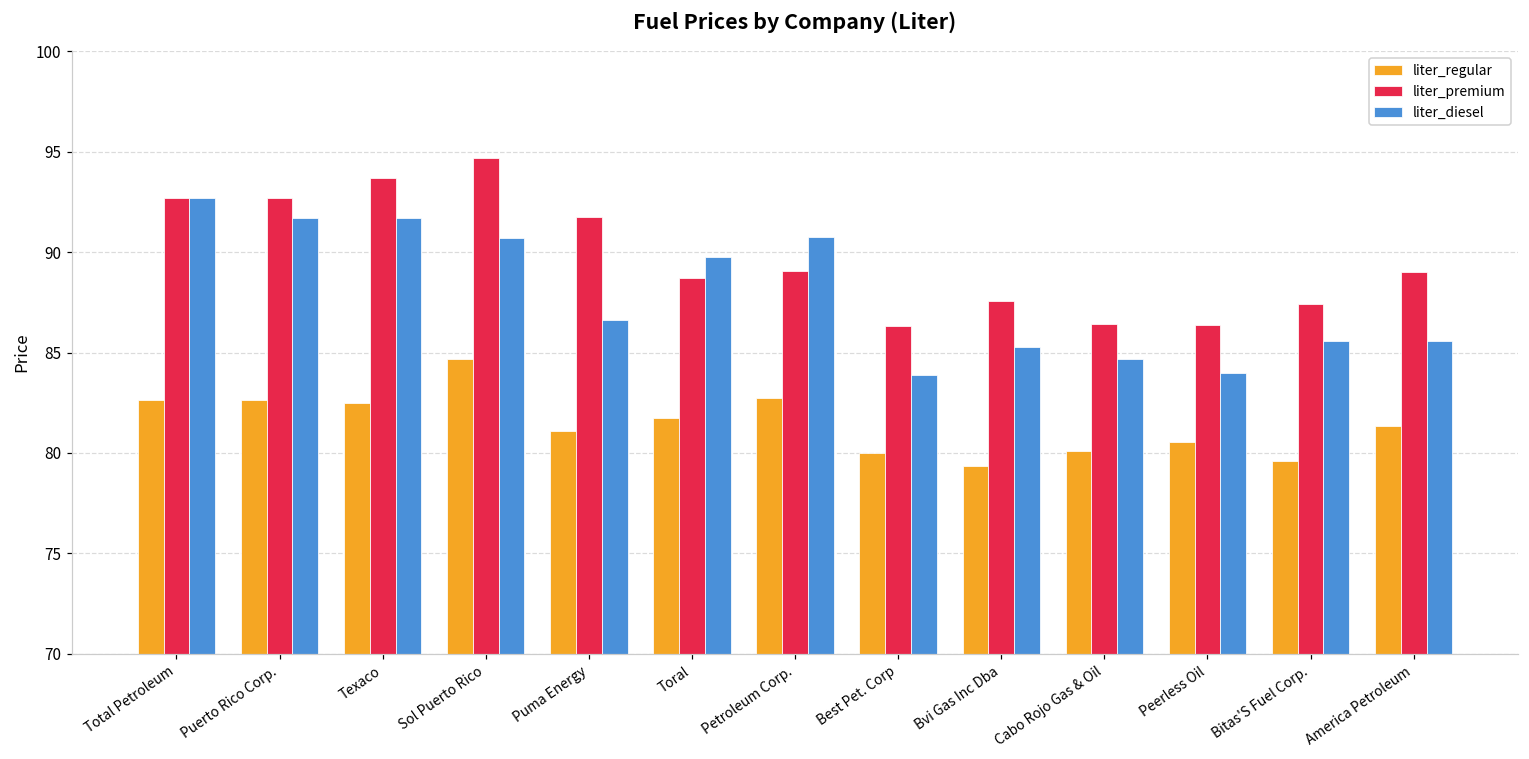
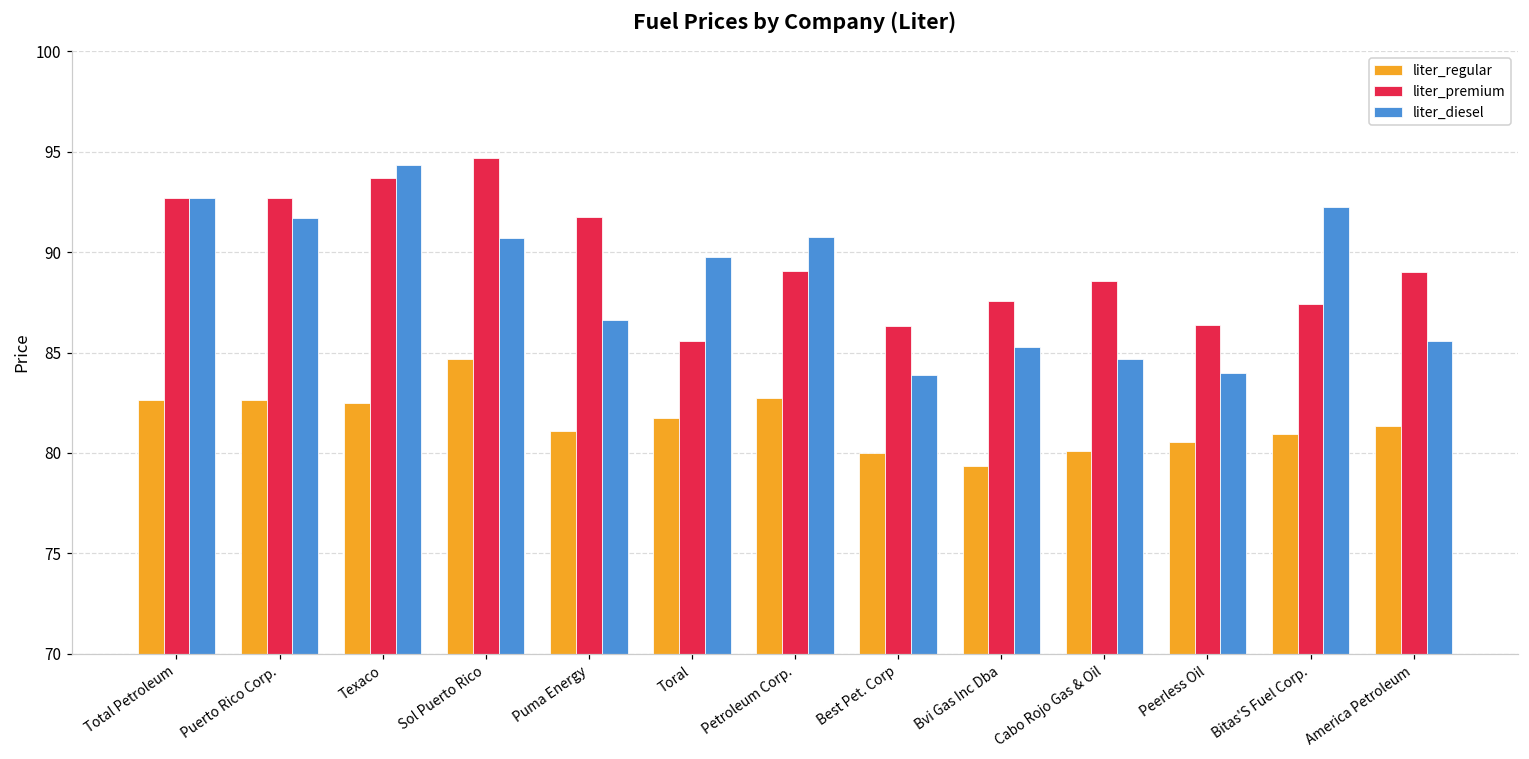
  {
    "liter_regular": {
      "Total Petroleum": 82.6,
      "Puerto Rico Corp.": 82.6,
      "Texaco": 82.5,
      "Sol Puerto Rico": 84.7,
      "Puma Energy": 81.1,
      "Toral": 81.7,
      "Petroleum Corp.": 82.8,
      "Best Pet. Corp": 80.0,
      "Bvi Gas Inc Dba": 79.4,
      "Cabo Rojo Gas & Oil": 80.1,
      "Peerless Oil": 80.6,
-     "Bitas'S Fuel Corp.": 79.6,
+     "Bitas'S Fuel Corp.": 81.0,
      "America Petroleum": 81.3
    },
    "liter_premium": {
      "Total Petroleum": 92.7,
      "Puerto Rico Corp.": 92.7,
      "Texaco": 93.7,
      "Sol Puerto Rico": 94.7,
      "Puma Energy": 91.7,
-     "Toral": 88.7,
+     "Toral": 85.6,
      "Petroleum Corp.": 89.1,
      "Best Pet. Corp": 86.3,
      "Bvi Gas Inc Dba": 87.6,
-     "Cabo Rojo Gas & Oil": 86.5,
+     "Cabo Rojo Gas & Oil": 88.6,
      "Peerless Oil": 86.4,
      "Bitas'S Fuel Corp.": 87.4,
      "America Petroleum": 89.0
    },
    "liter_diesel": {
      "Total Petroleum": 92.7,
      "Puerto Rico Corp.": 91.7,
-     "Texaco": 91.7,
+     "Texaco": 94.4,
      "Sol Puerto Rico": 90.7,
      "Puma Energy": 86.6,
      "Toral": 89.7,
      "Petroleum Corp.": 90.7,
      "Best Pet. Corp": 83.9,
      "Bvi Gas Inc Dba": 85.3,
      "Cabo Rojo Gas & Oil": 84.7,
      "Peerless Oil": 84.0,
-     "Bitas'S Fuel Corp.": 85.6,
+     "Bitas'S Fuel Corp.": 92.2,
      "America Petroleum": 85.6
    }
  }
